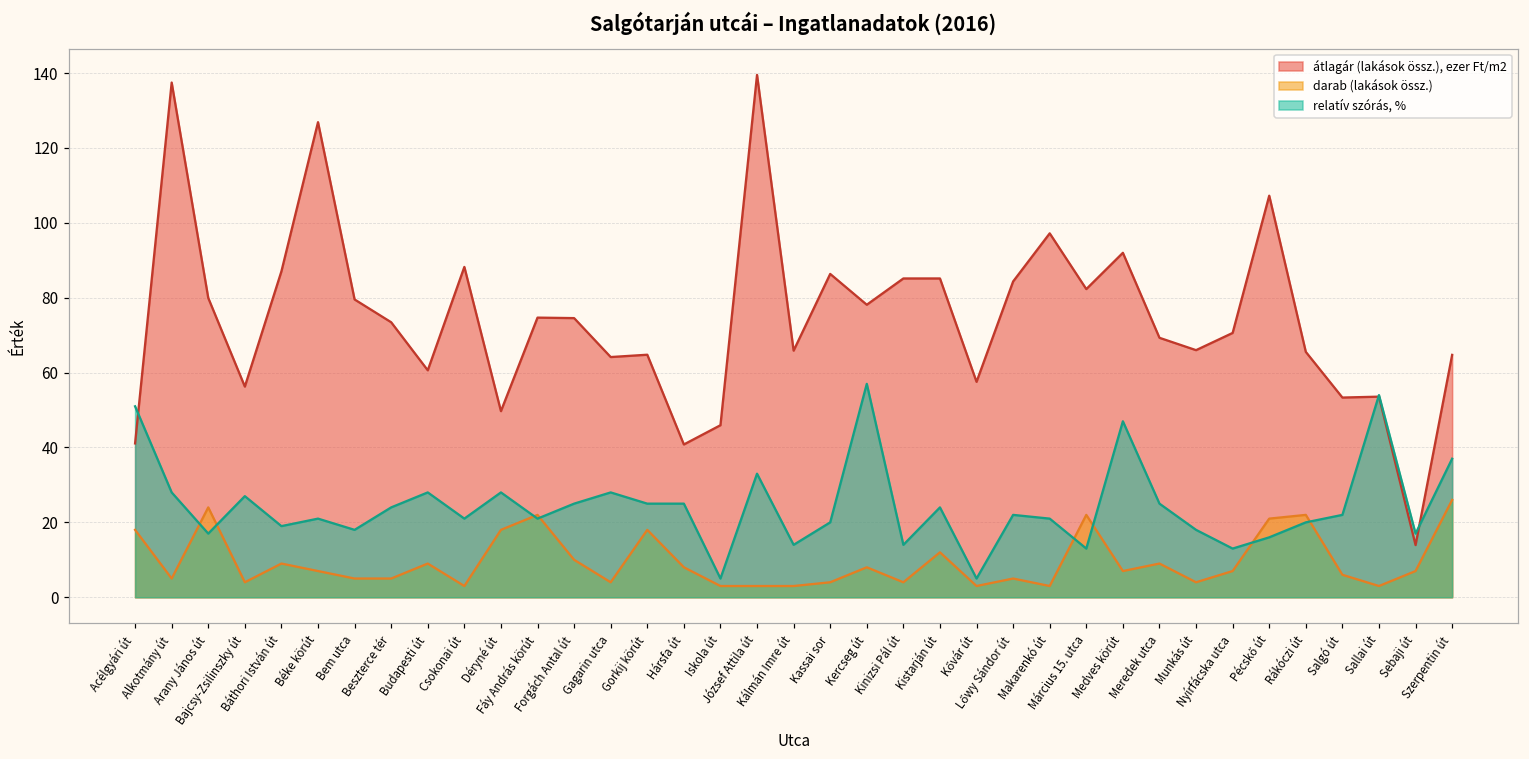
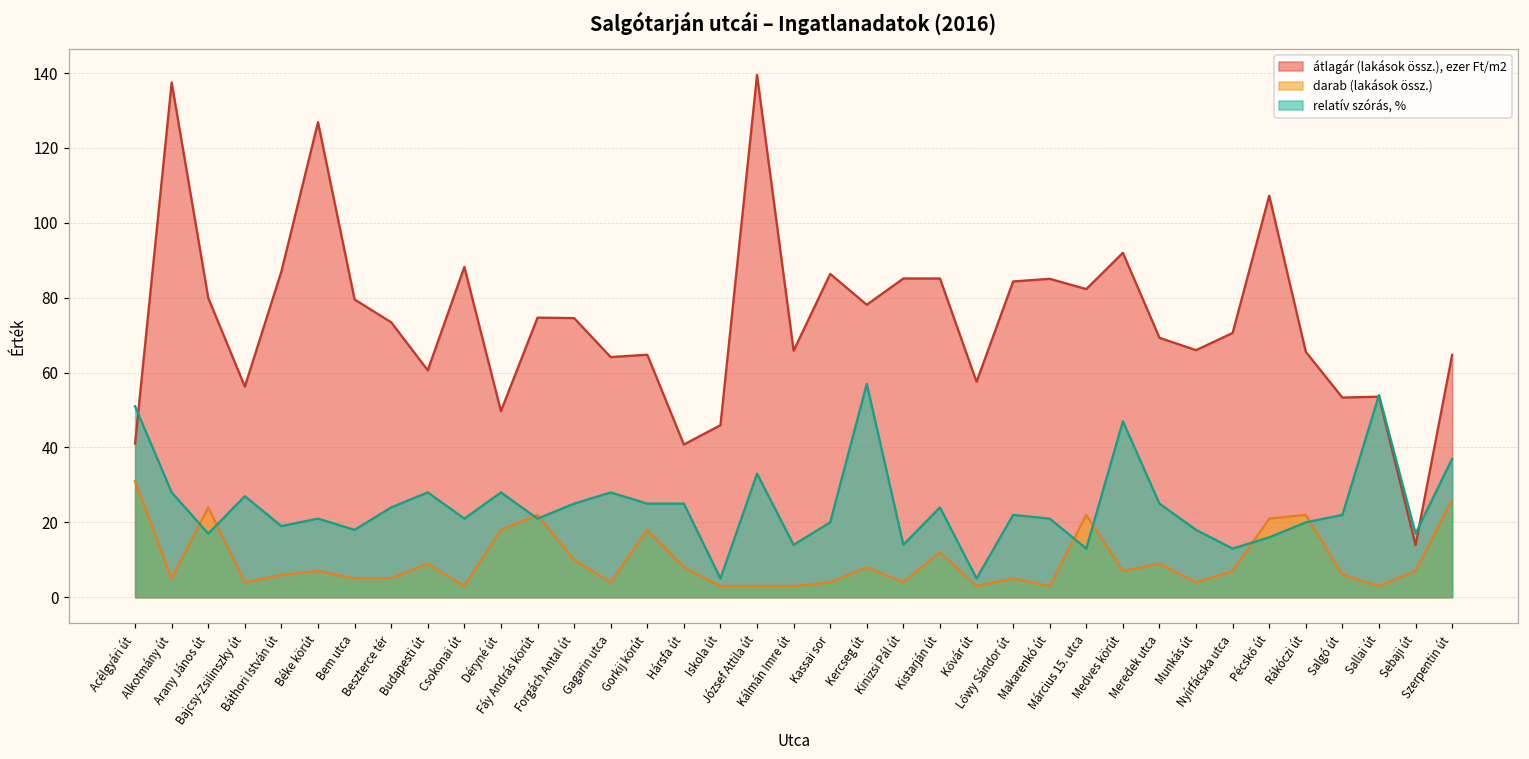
  {
    "átlagár (lakások össz.), ezer Ft/m2": {
      "Acélgyári út": 41,
      "Alkotmány út": 137,
      "Arany János út": 80,
      "Bajcsy-Zsilinszky út": 56,
      "Báthori István út": 87,
      "Béke körút": 127,
      "Bem utca": 80,
      "Beszterce tér": 73,
      "Budapesti út": 61,
      "Csokonai út": 88,
      "Déryné út": 50,
      "Fáy András körút": 75,
      "Forgách Antal út": 75,
      "Gagarin utca": 64,
      "Gorkij körút": 65,
      "Hársfa út": 41,
      "Iskola út": 46,
      "József Attila út": 140,
      "Kálmán Imre út": 66,
      "Kassai sor": 86,
      "Kercseg út": 78,
      "Kinizsi Pál út": 85,
      "Kistarján út": 85,
      "Kővár út": 58,
      "Lőwy Sándor út": 84,
-     "Makarenkó út": 97,
+     "Makarenkó út": 85,
      "Március 15. utca": 82,
      "Medves körút": 92,
      "Meredek utca": 69,
      "Munkás út": 66,
      "Nyírfácska utca": 71,
      "Pécskő út": 107,
      "Rákóczi út": 66,
      "Salgó út": 53,
      "Sebaji út": 14,
      "Szerpentin út": 65
    },
    "darab (lakások össz.)": {
-     "Acélgyári út": 18,
+     "Acélgyári út": 31,
      "Alkotmány út": 5,
      "Arany János út": 24,
      "Bajcsy-Zsilinszky út": 4,
-     "Báthori István út": 9,
+     "Báthori István út": 6,
      "Béke körút": 7,
      "Bem utca": 5,
      "Beszterce tér": 5,
      "Budapesti út": 9,
      "Csokonai út": 3,
      "Déryné út": 18,
      "Fáy András körút": 22,
      "Forgách Antal út": 10,
      "Gagarin utca": 4,
      "Gorkij körút": 18,
      "Hársfa út": 8,
      "Iskola út": 3,
      "József Attila út": 3,
      "Kálmán Imre út": 3,
      "Kassai sor": 4,
      "Kercseg út": 8,
      "Kinizsi Pál út": 4,
      "Kistarján út": 12,
      "Kővár út": 3,
      "Lőwy Sándor út": 5,
      "Makarenkó út": 3,
      "Március 15. utca": 22,
      "Medves körút": 7,
      "Meredek utca": 9,
      "Munkás út": 4,
      "Nyírfácska utca": 7,
      "Pécskő út": 21,
      "Rákóczi út": 22,
      "Salgó út": 6,
      "Sallai út": 3,
      "Sebaji út": 7,
      "Szerpentin út": 26
    },
    "relatív szórás, %": {
      "Acélgyári út": 51,
      "Alkotmány út": 28,
      "Arany János út": 17,
      "Bajcsy-Zsilinszky út": 27,
      "Báthori István út": 19,
      "Béke körút": 21,
      "Bem utca": 18,
      "Beszterce tér": 24,
      "Budapesti út": 28,
      "Csokonai út": 21,
      "Déryné út": 28,
      "Fáy András körút": 21,
      "Forgách Antal út": 25,
      "Gagarin utca": 28,
      "Gorkij körút": 25,
      "Hársfa út": 25,
      "Iskola út": 5,
      "József Attila út": 33,
      "Kálmán Imre út": 14,
      "Kassai sor": 20,
      "Kercseg út": 57,
      "Kinizsi Pál út": 14,
      "Kistarján út": 24,
      "Kővár út": 5,
      "Lőwy Sándor út": 22,
      "Makarenkó út": 21,
      "Március 15. utca": 13,
      "Medves körút": 47,
      "Meredek utca": 25,
      "Munkás út": 18,
      "Nyírfácska utca": 13,
      "Pécskő út": 16,
      "Rákóczi út": 20,
      "Salgó út": 22,
      "Sebaji út": 17,
      "Szerpentin út": 37
    }
  }
